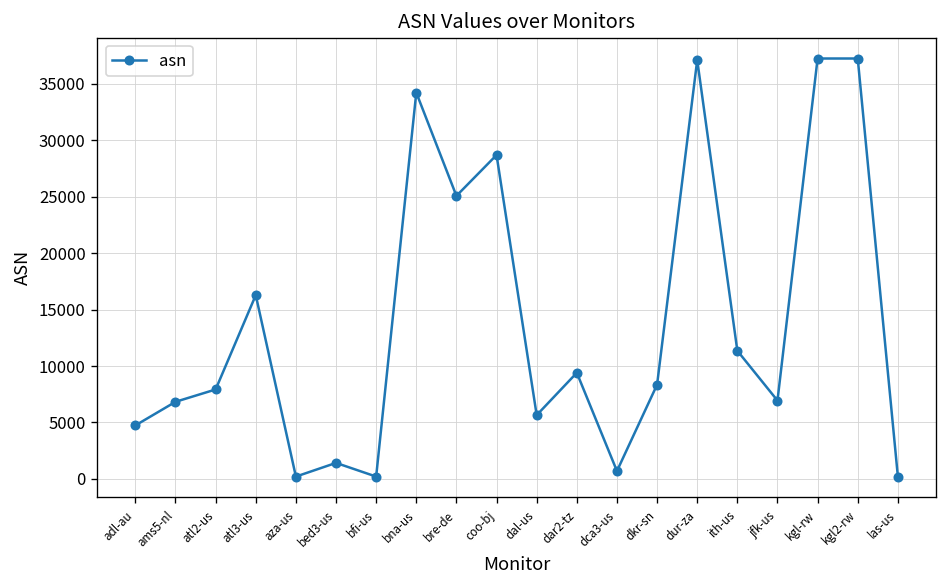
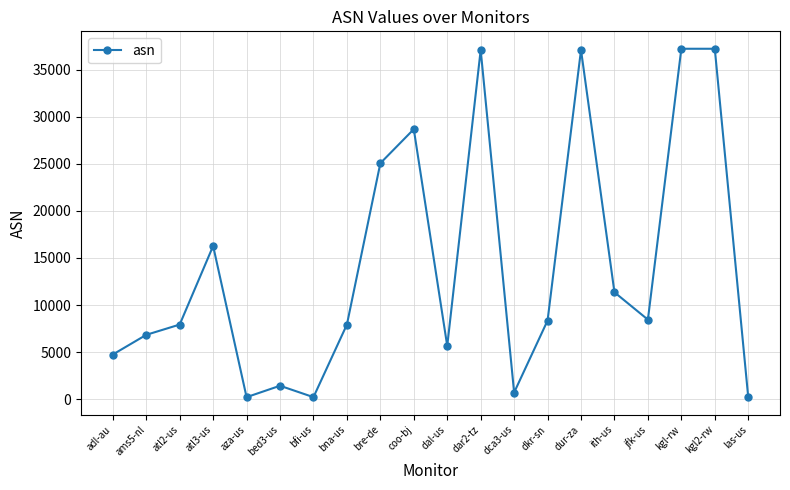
  {
    "adl-au": 5000,
    "ams5-nl": 7000,
    "atl2-us": 8000,
    "atl3-us": 16000,
    "aza-us": 0,
    "bed3-us": 1000,
    "bfi-us": 0,
-   "bna-us": 34000,
+   "bna-us": 8000,
    "bre-de": 25000,
    "coo-bj": 29000,
    "dal-us": 6000,
-   "dar2-tz": 9000,
+   "dar2-tz": 37000,
    "dca3-us": 1000,
    "dkr-sn": 8000,
    "dur-za": 37000,
    "ith-us": 11000,
-   "jfk-us": 7000,
+   "jfk-us": 8000,
    "kgl-rw": 37000,
    "kgl2-rw": 37000,
    "las-us": 0
  }
